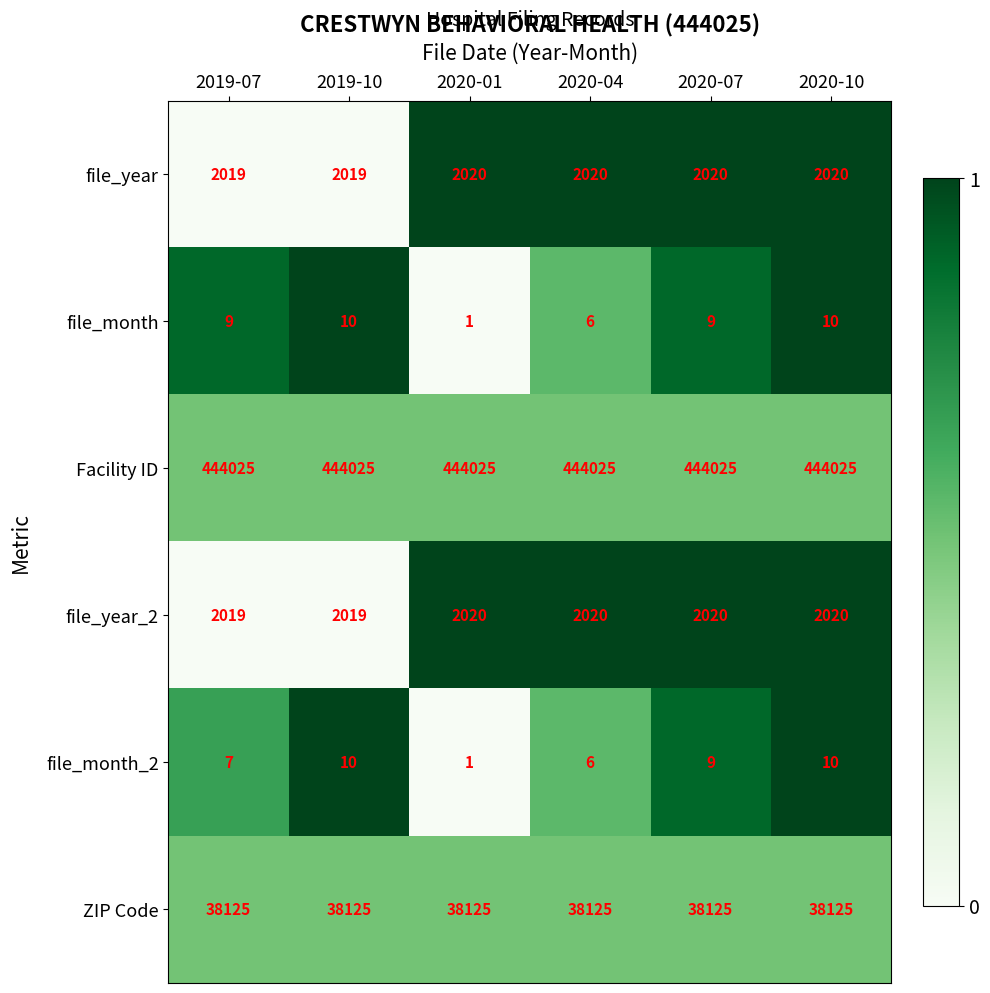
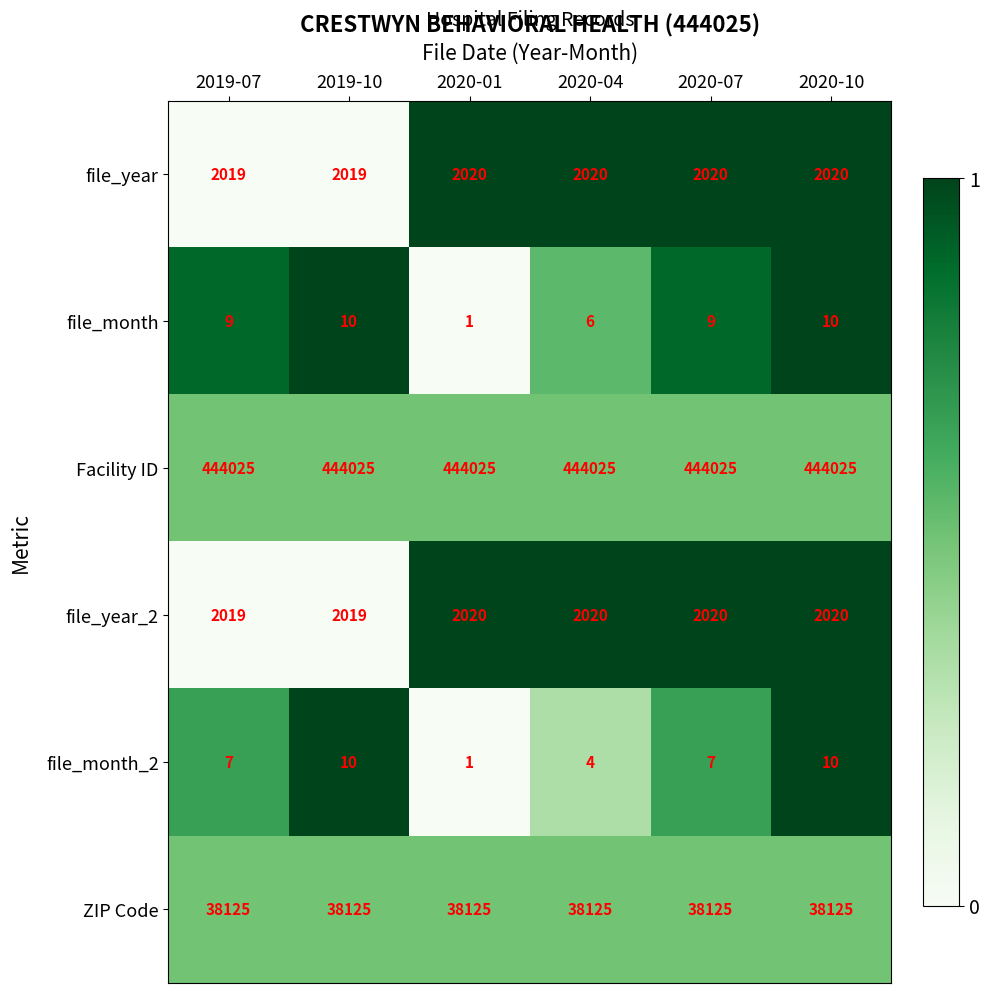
  {
    "file_year": {
      "2019-07": 2019,
      "2019-10": 2019,
      "2020-01": 2020,
      "2020-04": 2020,
      "2020-07": 2020,
      "2020-10": 2020
    },
    "file_month": {
      "2019-07": 9,
      "2019-10": 10,
      "2020-01": 1,
      "2020-04": 6,
      "2020-07": 9,
      "2020-10": 10
    },
    "Facility ID": {
      "2019-07": 444025,
      "2019-10": 444025,
      "2020-01": 444025,
      "2020-04": 444025,
      "2020-07": 444025,
      "2020-10": 444025
    },
    "file_year_2": {
      "2019-07": 2019,
      "2019-10": 2019,
      "2020-01": 2020,
      "2020-04": 2020,
      "2020-07": 2020,
      "2020-10": 2020
    },
    "file_month_2": {
      "2019-07": 7,
      "2019-10": 10,
      "2020-01": 1,
-     "2020-04": 6,
-     "2020-07": 9,
+     "2020-04": 4,
+     "2020-07": 7,
      "2020-10": 10
    },
    "ZIP Code": {
      "2019-07": 38125,
      "2019-10": 38125,
      "2020-01": 38125,
      "2020-04": 38125,
      "2020-07": 38125,
      "2020-10": 38125
    }
  }
